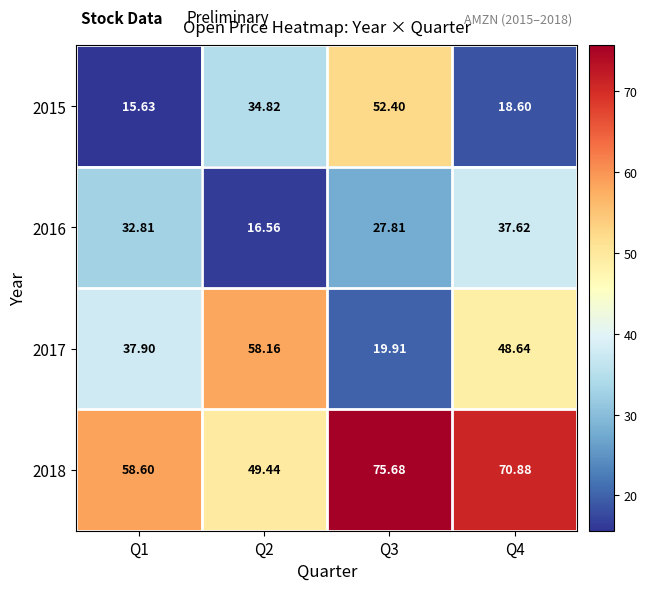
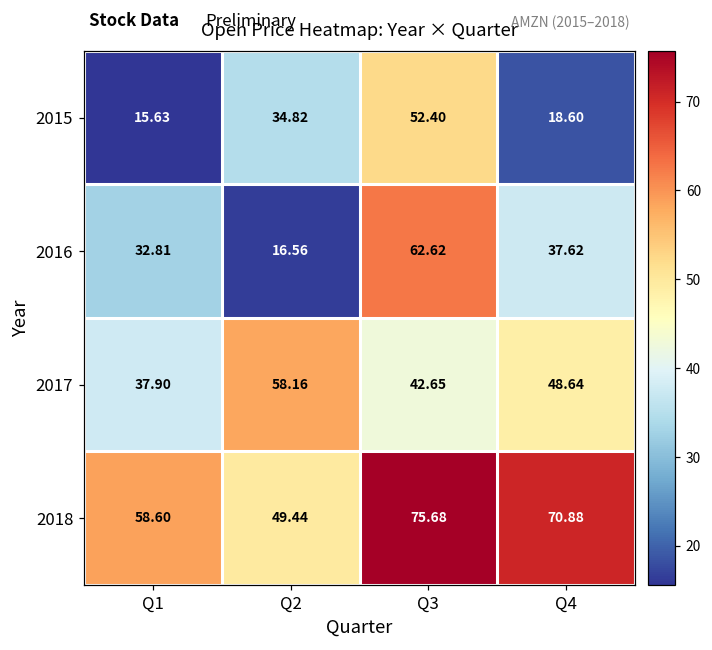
  {
    "2015": {
      "Q1": 15.63,
      "Q2": 34.82,
      "Q3": 52.40,
      "Q4": 18.60
    },
    "2016": {
      "Q1": 32.81,
      "Q2": 16.56,
-     "Q3": 27.81,
+     "Q3": 62.62,
      "Q4": 37.62
    },
    "2017": {
      "Q1": 37.90,
      "Q2": 58.16,
-     "Q3": 19.91,
+     "Q3": 42.65,
      "Q4": 48.64
    },
    "2018": {
      "Q1": 58.60,
      "Q2": 49.44,
      "Q3": 75.68,
      "Q4": 70.88
    }
  }
